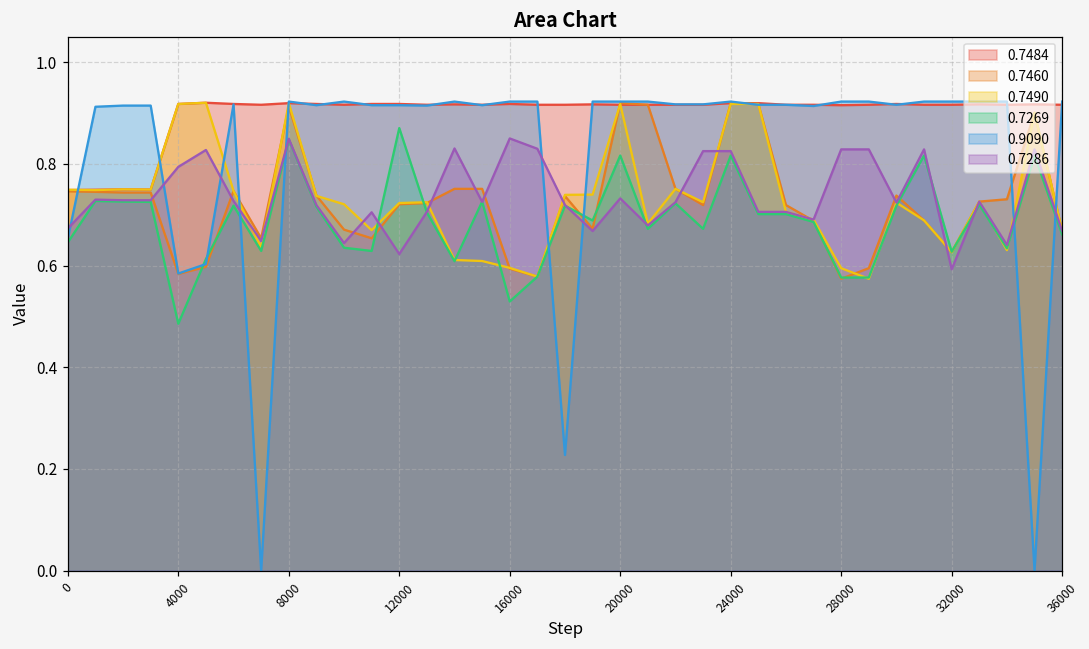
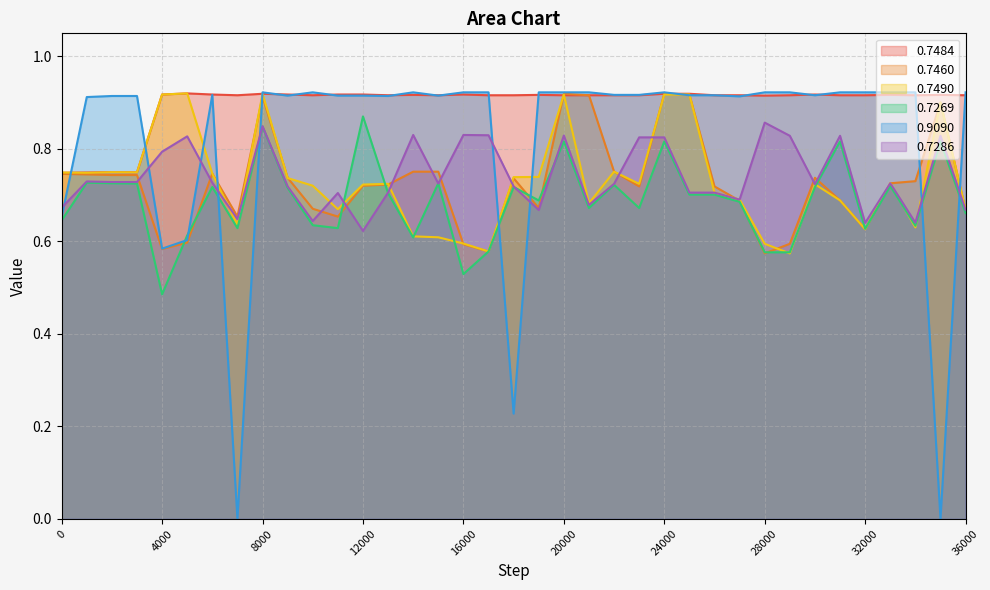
  {
    "0.7269": {
      "0": 0.65,
      "4000": 0.49,
      "12000": 0.87,
      "16000": 0.53,
      "20000": 0.82,
      "24000": 0.82,
      "36000": 0.66
    },
    "0.9090": {
      "0": 0.65,
      "28000": 0.92,
      "32000": 0.92,
      "36000": 0.92
    },
    "0.7286": {
      "0": 0.67,
      "4000": 0.79,
      "12000": 0.62,
-     "16000": 0.85,
-     "20000": 0.73,
+     "16000": 0.83,
+     "20000": 0.83,
      "24000": 0.83,
-     "28000": 0.83,
-     "32000": 0.59
+     "28000": 0.86,
+     "32000": 0.64
    }
  }
